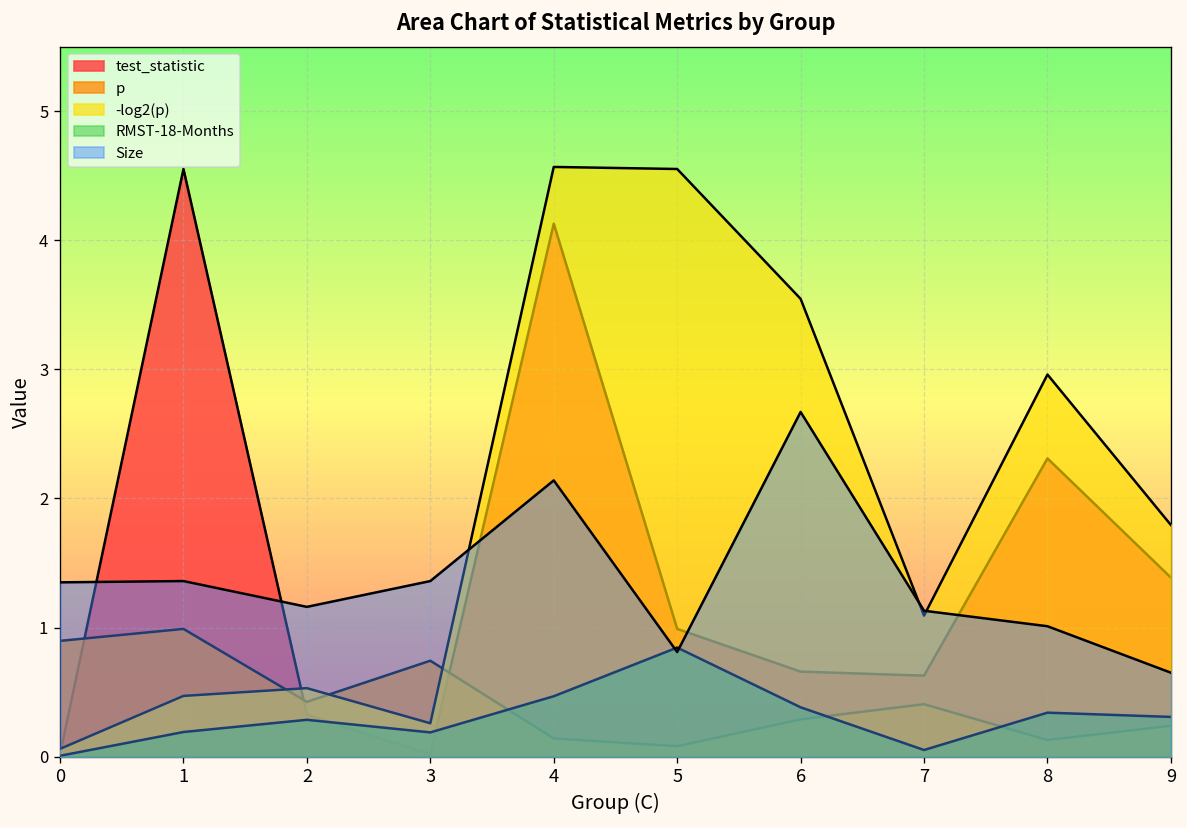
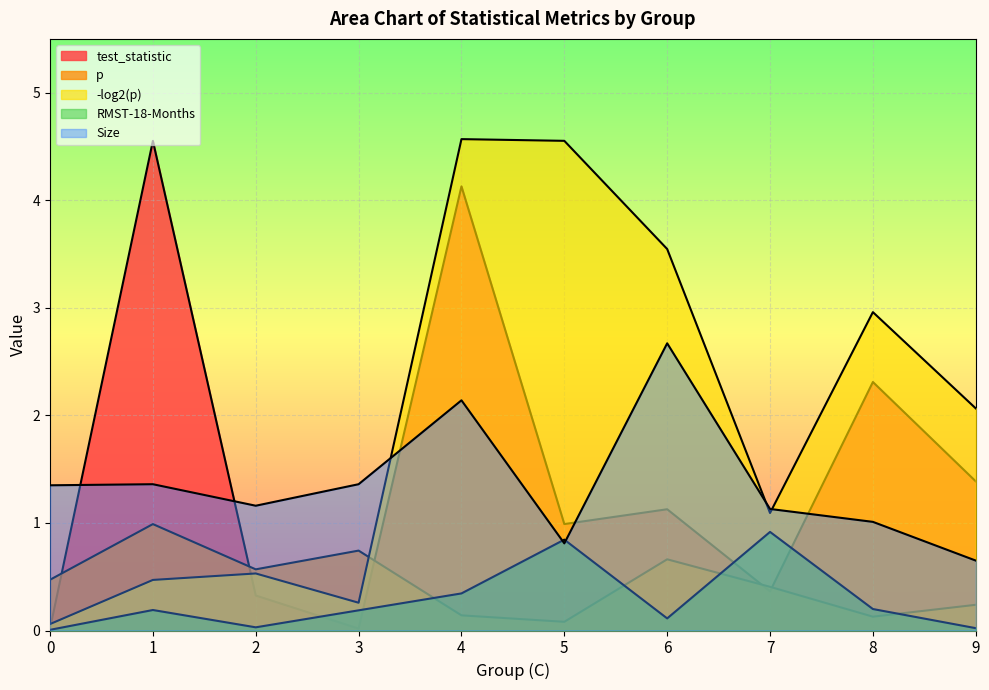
  {
    "test_statistic": {
      "2": 0.33,
      "3": 0.02,
      "4": 4.13,
      "5": 0.99,
-     "6": 0.66,
-     "7": 0.63,
+     "6": 1.13,
+     "7": 0.36,
      "8": 2.31,
      "9": 1.39
    },
    "p": {
-     "0": 0.90,
+     "0": 0.47,
      "1": 0.99,
-     "2": 0.42,
+     "2": 0.57,
      "3": 0.74,
      "4": 0.14,
      "5": 0.08,
-     "6": 0.29,
+     "6": 0.66,
      "7": 0.41,
      "8": 0.13,
      "9": 0.24
    },
    "-log2(p)": {
      "0": 0.06,
      "1": 0.47,
      "2": 0.53,
      "3": 0.26,
      "4": 4.57,
      "5": 4.55,
      "6": 3.55,
      "7": 1.09,
      "8": 2.96,
-     "9": 1.79
+     "9": 2.07
    },
    "RMST-18-Months": {
      "1": 0.19,
-     "2": 0.29,
+     "2": 0.03,
      "3": 0.19,
-     "4": 0.47,
+     "4": 0.34,
      "5": 0.84,
-     "6": 0.38,
-     "7": 0.05,
-     "8": 0.34,
-     "9": 0.31
+     "6": 0.11,
+     "7": 0.92,
+     "8": 0.20,
+     "9": 0.02
    },
    "Size": {
      "0": 1.35,
      "1": 1.36,
      "2": 1.16,
      "3": 1.36,
      "4": 2.14,
      "5": 0.81,
      "6": 2.67,
      "7": 1.13,
      "8": 1.01,
      "9": 0.65
    }
  }
